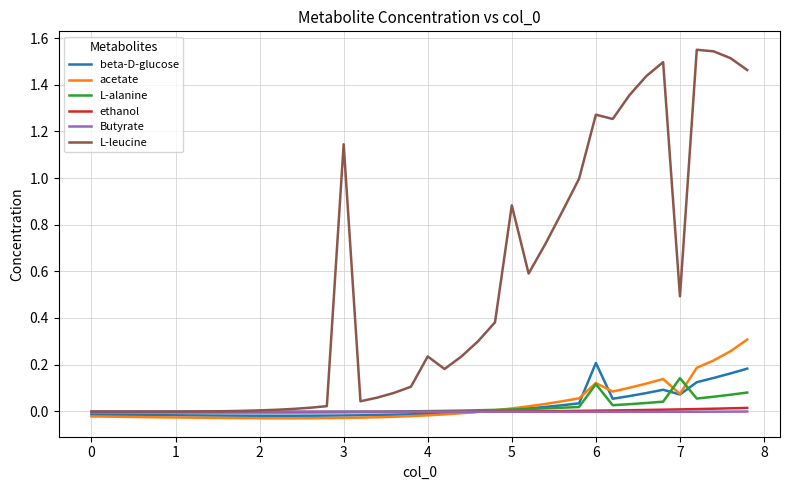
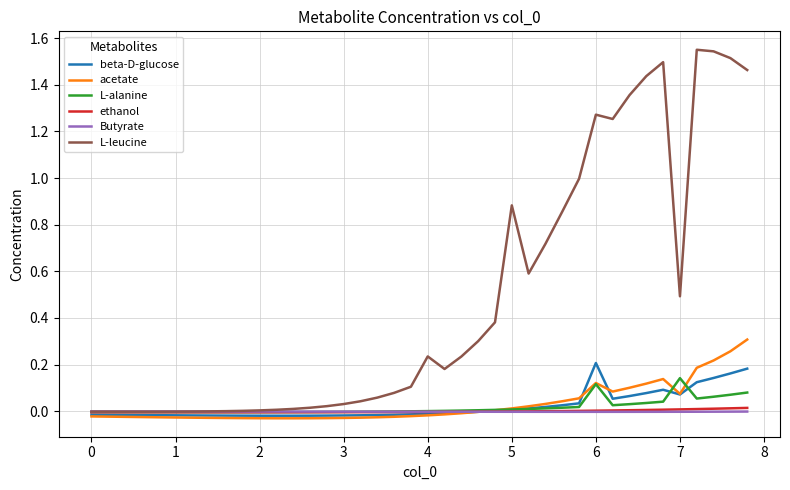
  {
    "beta-D-glucose": {
      "6": 0.21
    },
    "L-alanine": {
      "7": 0.14
    },
    "L-leucine": {
-     "3": 1.14,
+     "3": 0.03,
      "4": 0.24,
      "5": 0.88,
      "6": 1.27,
      "7": 0.49
    }
  }
